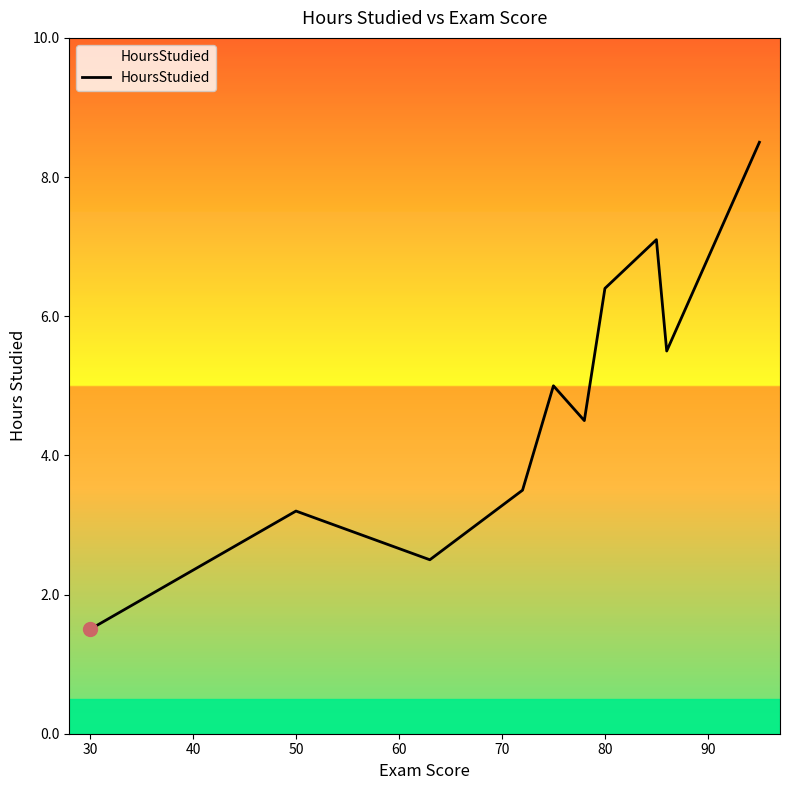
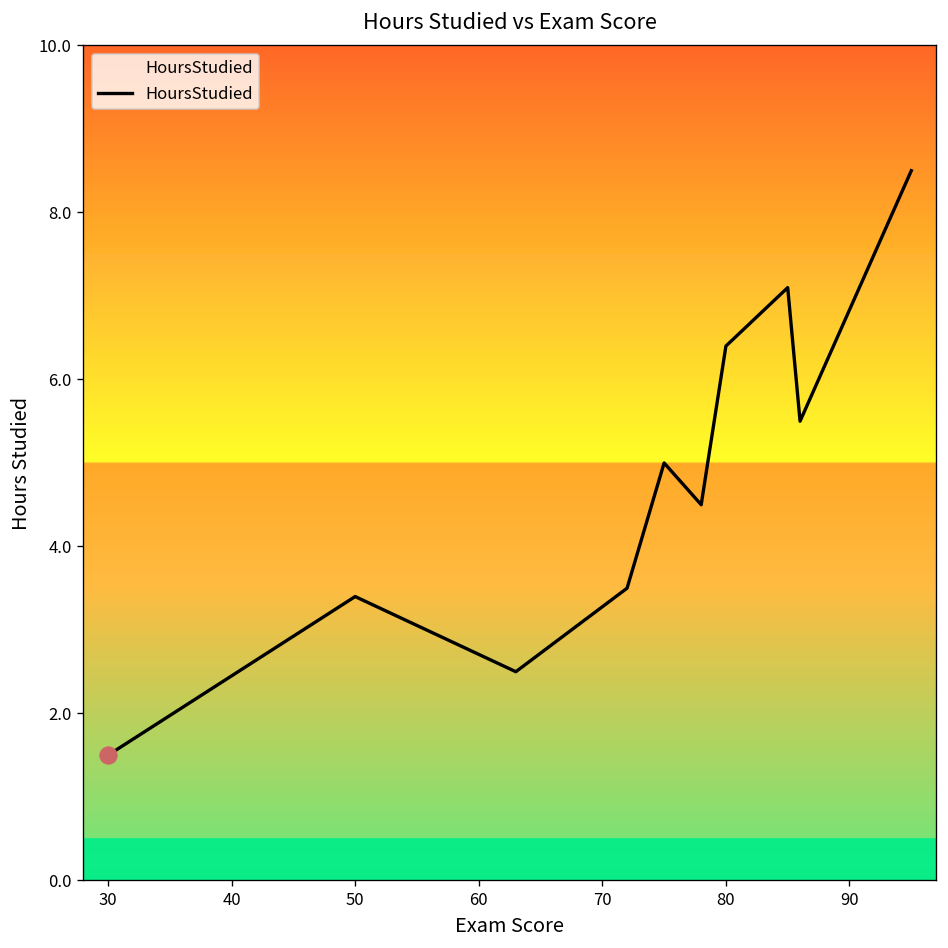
  {
    "HoursStudied": {
-     "50": 3.2,
+     "50": 3.4,
      "80": 6.4
    }
  }
